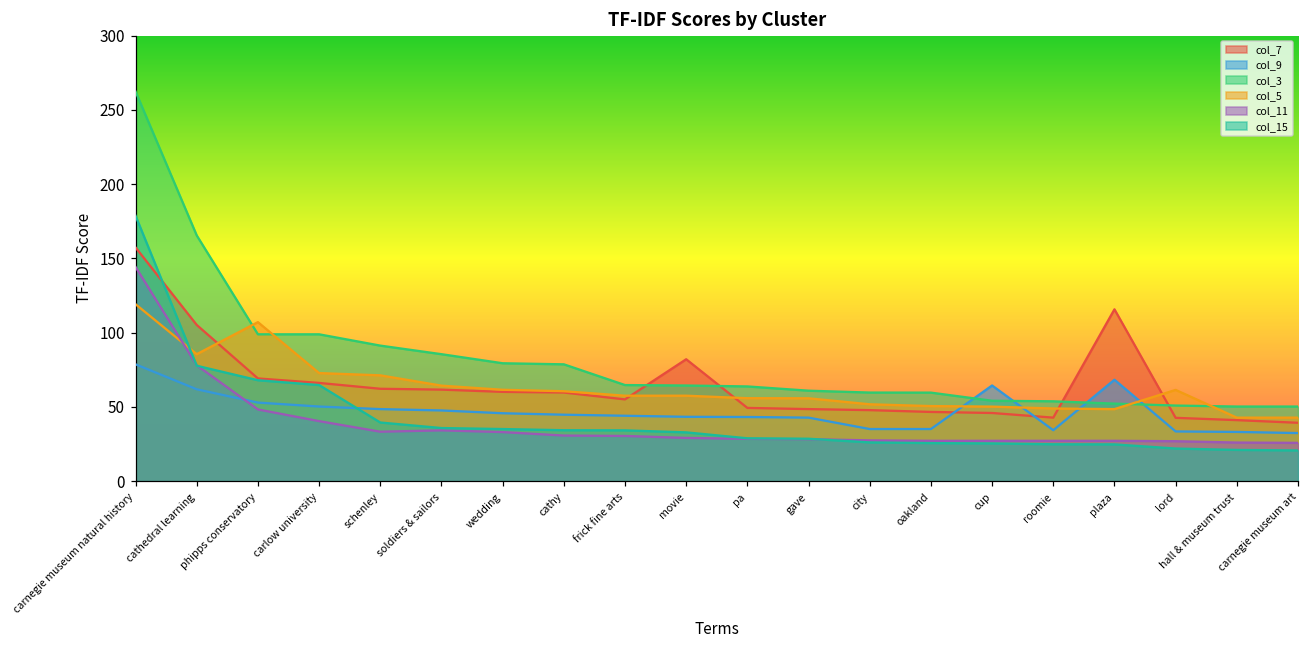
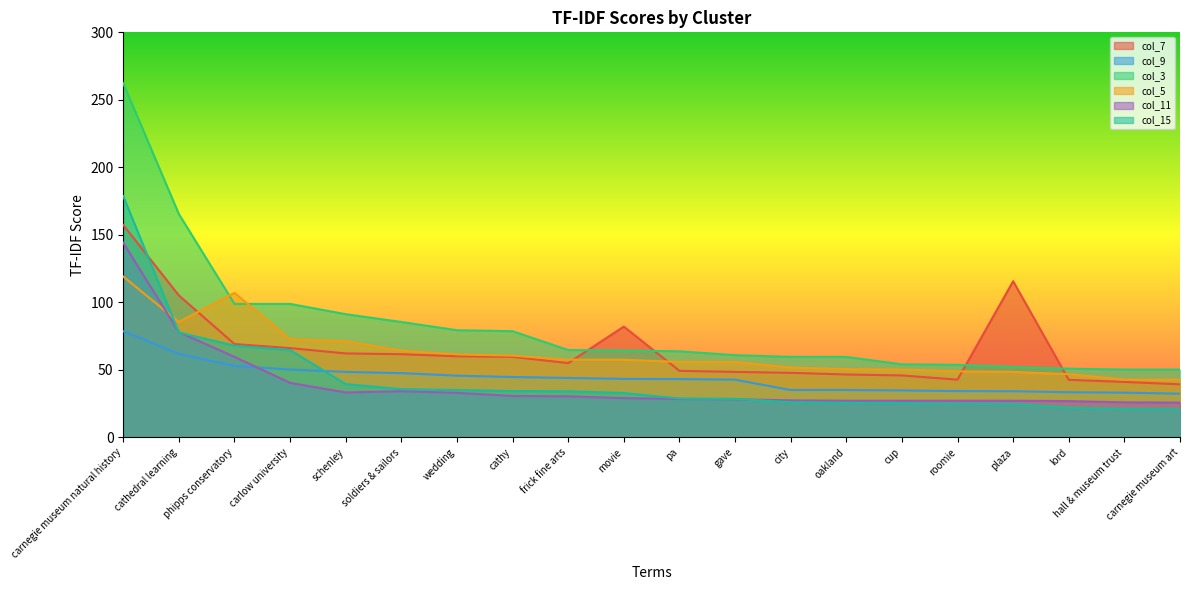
  {
    "col_7": {
      "carnegie museum natural history": 157,
      "cathedral learning": 105,
      "schenley": 62,
      "soldiers & sailors": 62,
      "frick fine arts": 55,
      "movie": 82,
      "pa": 49,
      "gave": 49,
      "city": 48,
      "oakland": 47,
      "cup": 46,
      "roomie": 43,
      "plaza": 116,
      "lord": 43,
      "carnegie museum art": 39
    },
    "col_9": {
      "carnegie museum natural history": 79,
      "cathedral learning": 62,
      "phipps conservatory": 53,
      "carlow university": 50,
      "schenley": 49,
      "soldiers & sailors": 48,
      "wedding": 46,
      "cathy": 45,
      "frick fine arts": 44,
      "movie": 43,
      "pa": 43,
      "gave": 43,
      "city": 35,
      "oakland": 35,
-     "cup": 64,
+     "cup": 35,
      "roomie": 34,
-     "plaza": 68,
+     "plaza": 34,
      "lord": 34,
      "hall & museum trust": 33,
      "carnegie museum art": 32
    },
    "col_5": {
      "carnegie museum natural history": 119,
      "cathedral learning": 86,
      "phipps conservatory": 107,
      "carlow university": 73,
      "schenley": 71,
      "soldiers & sailors": 64,
      "frick fine arts": 58,
      "movie": 58,
      "pa": 56,
      "gave": 56,
      "city": 52,
      "oakland": 51,
      "cup": 50,
      "roomie": 49,
      "plaza": 49,
-     "lord": 61,
+     "lord": 47,
      "carnegie museum art": 43
    },
    "col_11": {
      "carnegie museum natural history": 144,
-     "phipps conservatory": 48,
+     "phipps conservatory": 60,
      "carlow university": 40,
      "schenley": 33,
      "wedding": 33,
      "cathy": 31,
      "frick fine arts": 30,
      "movie": 29,
      "roomie": 27,
      "plaza": 27,
      "lord": 27,
      "hall & museum trust": 26,
      "carnegie museum art": 26
    }
  }
